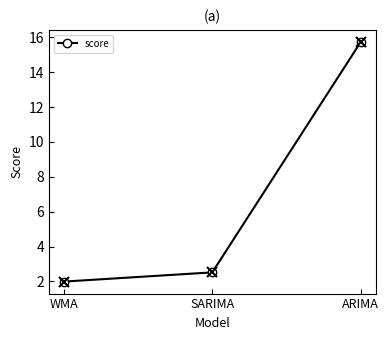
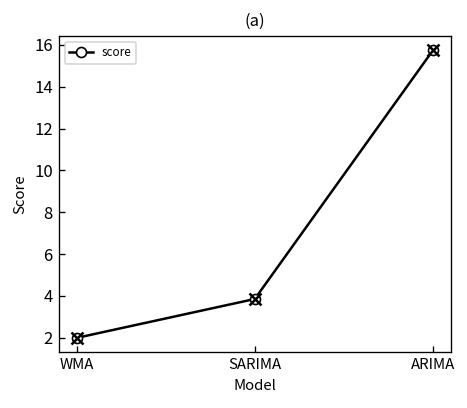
  {
    "WMA": 2.0,
-   "SARIMA": 2.5,
+   "SARIMA": 3.9,
    "ARIMA": 15.7
  }
